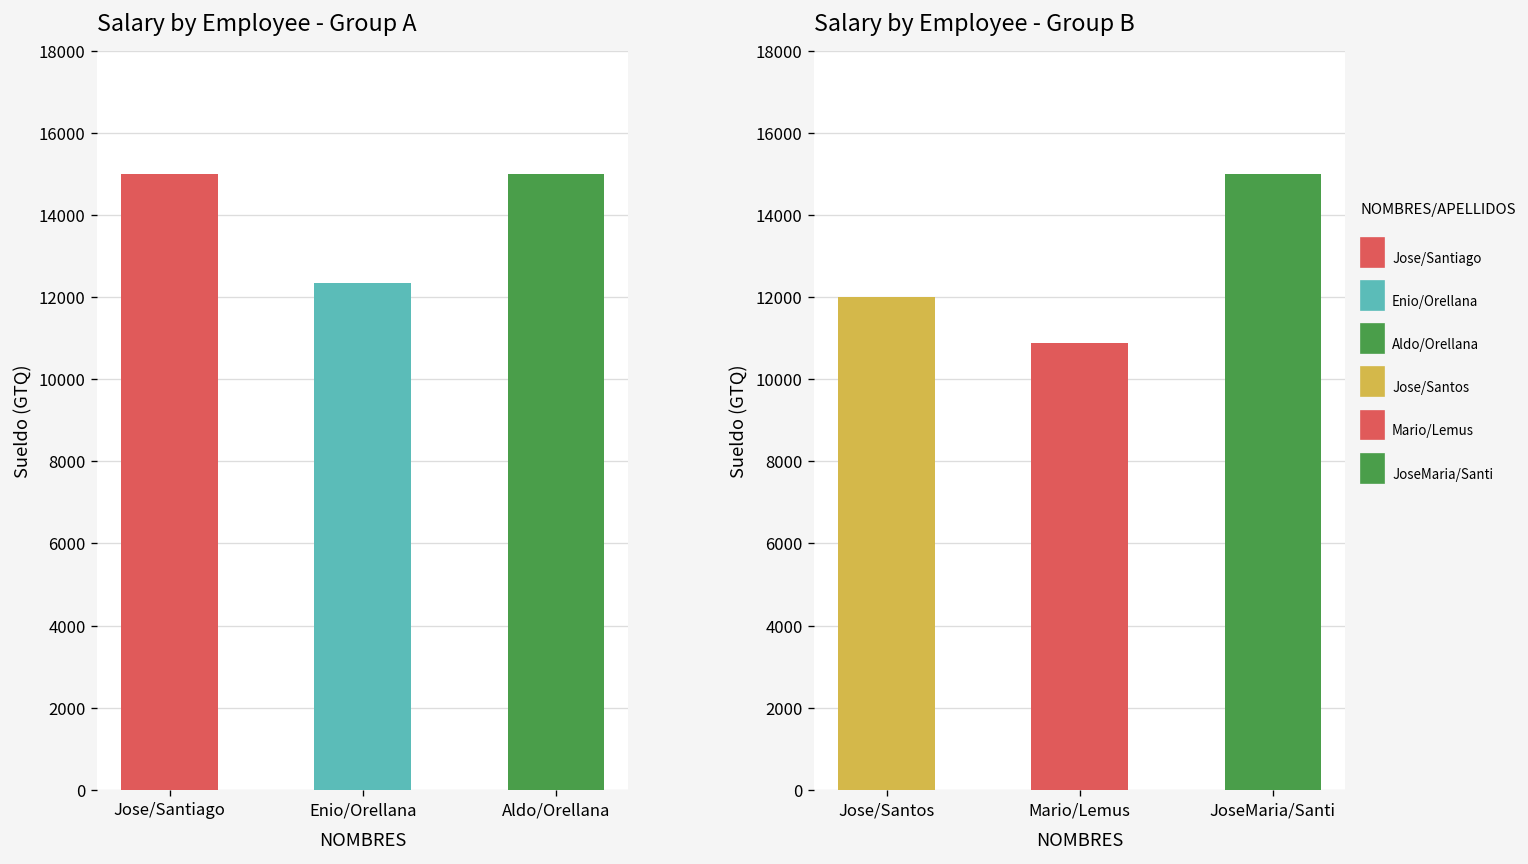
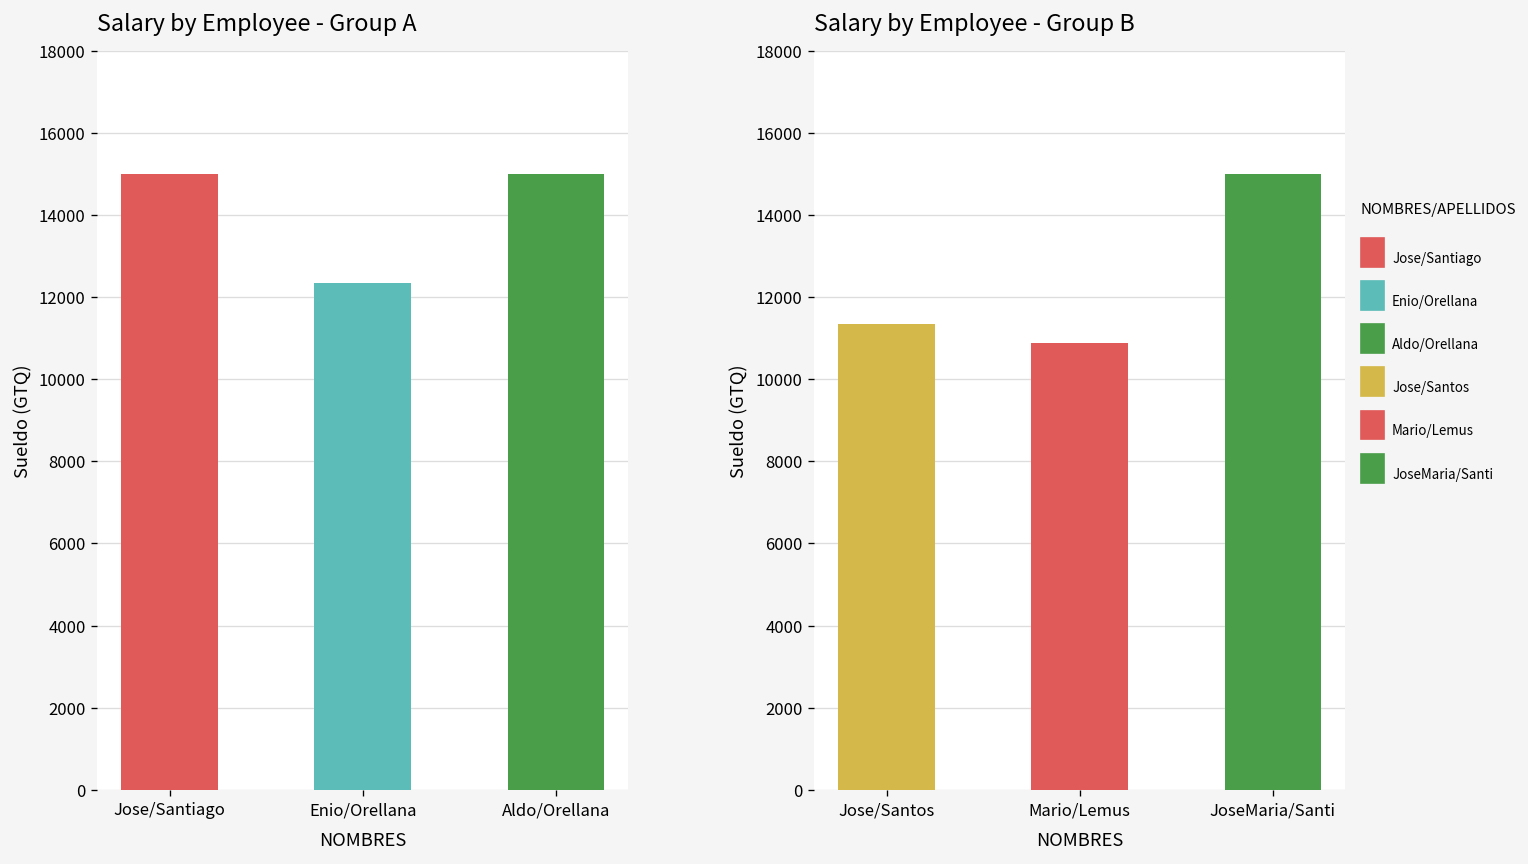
  {
    "Salary by Employee - Group B": {
-     "Jose/Santos": 12000,
+     "Jose/Santos": 11300,
      "Mario/Lemus": 10900,
      "JoseMaria/Santi": 15000
    }
  }
